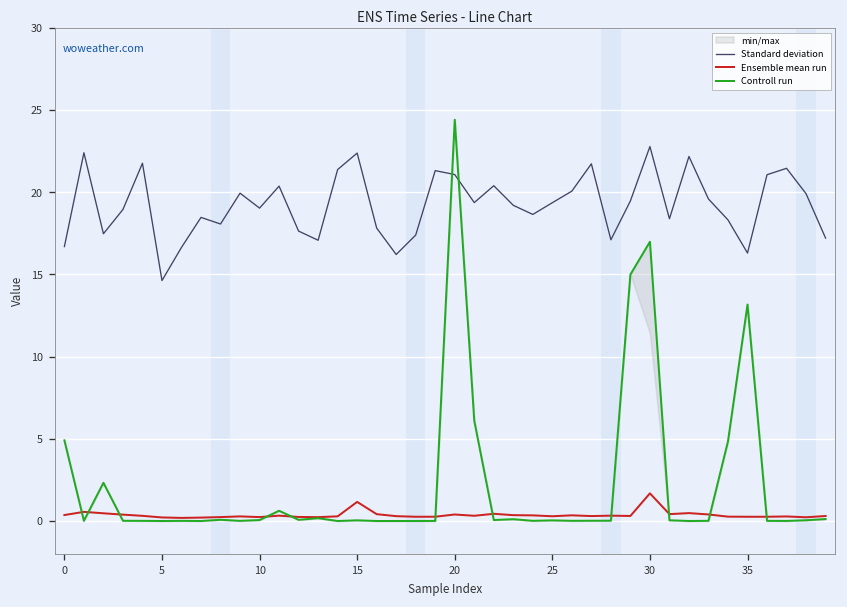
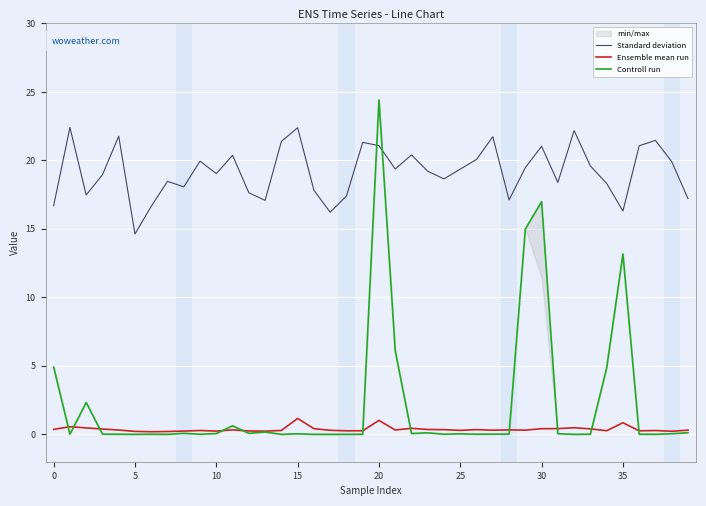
  {
    "Standard deviation": {
      "0": 16.7,
      "5": 14.6,
      "10": 19.0,
      "15": 22.4,
      "20": 21.1,
      "25": 19.4,
-     "30": 22.8,
+     "30": 21.0,
      "35": 16.3
    },
    "Ensemble mean run": {
      "0": 0.4,
      "5": 0.2,
      "15": 1.2,
-     "20": 0.4,
+     "20": 1.0,
      "25": 0.3,
-     "30": 1.7,
-     "35": 0.3
+     "30": 0.4,
+     "35": 0.8
    }
  }
